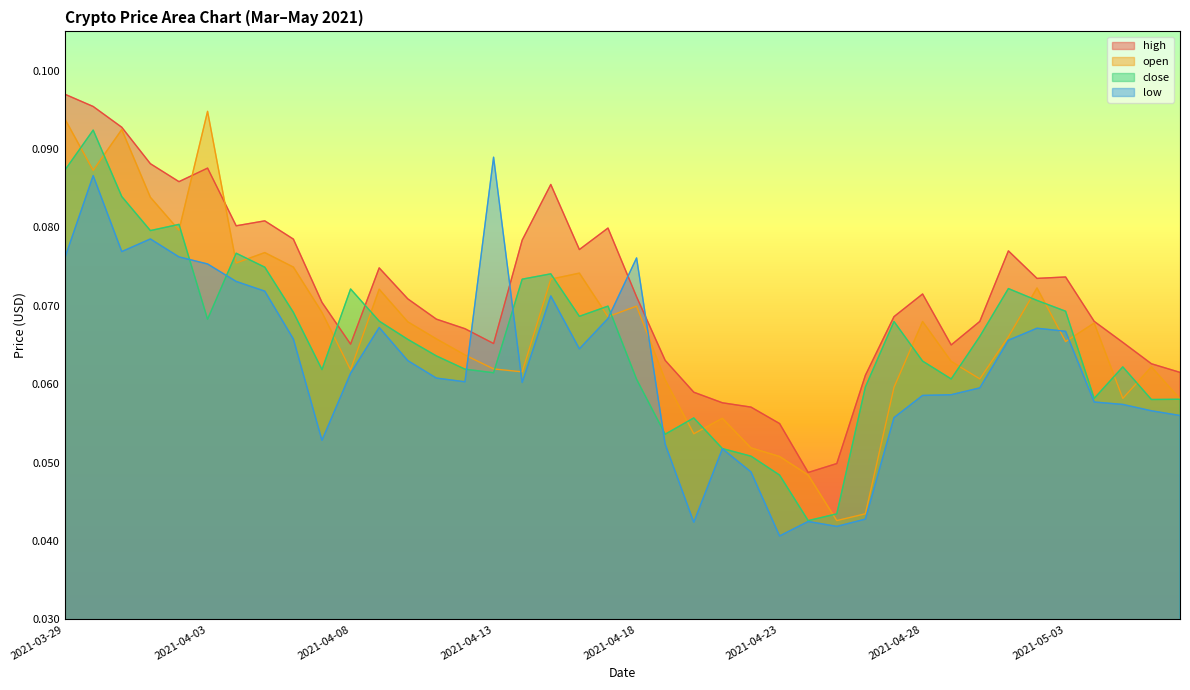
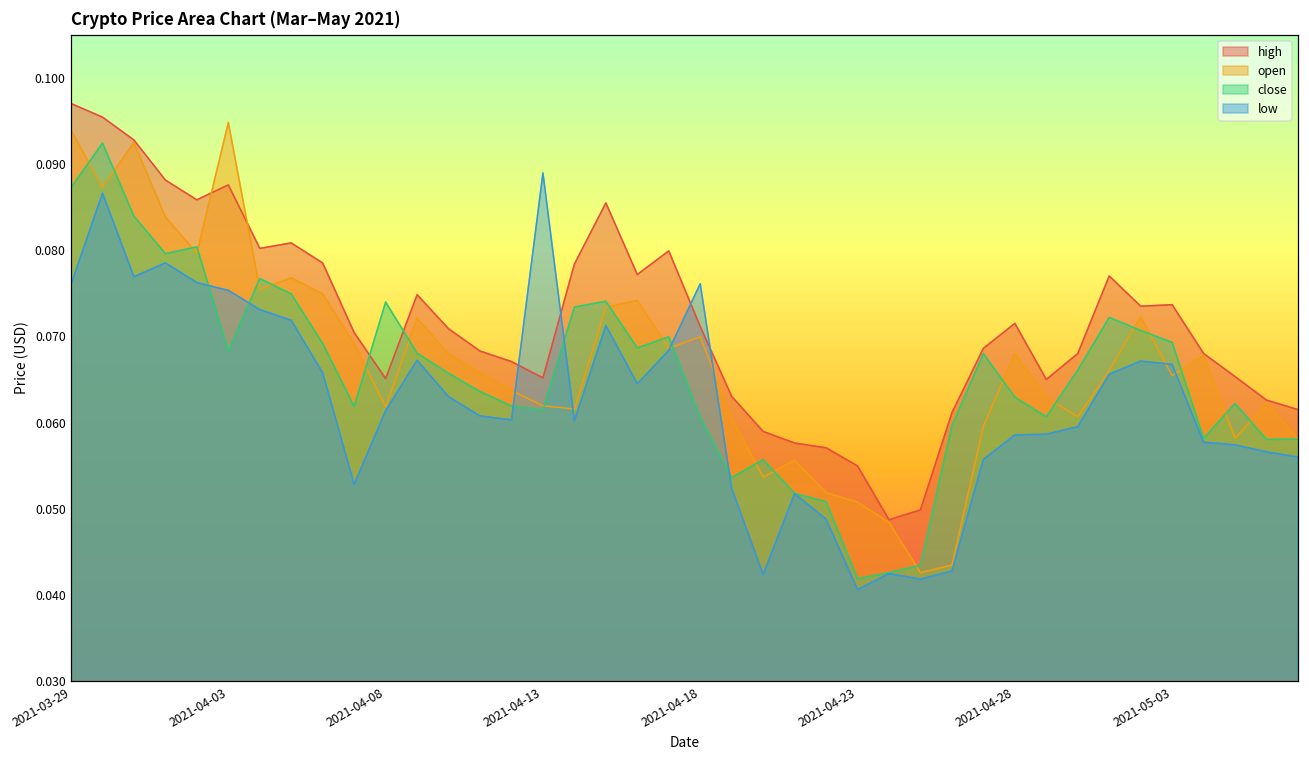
  {
    "high": {
      "2021-03-29": 0.097,
      "2021-04-03": 0.088,
      "2021-04-08": 0.065,
      "2021-04-13": 0.065,
      "2021-04-18": 0.071,
      "2021-04-23": 0.055,
      "2021-04-28": 0.072,
      "2021-05-03": 0.074
    },
    "open": {
      "2021-03-29": 0.094,
      "2021-04-03": 0.095,
      "2021-04-08": 0.062,
      "2021-04-13": 0.062,
      "2021-04-18": 0.070,
      "2021-04-23": 0.051,
      "2021-04-28": 0.068,
      "2021-05-03": 0.065
    },
    "close": {
      "2021-03-29": 0.087,
      "2021-04-03": 0.068,
-     "2021-04-08": 0.072,
+     "2021-04-08": 0.074,
      "2021-04-13": 0.061,
      "2021-04-18": 0.061,
-     "2021-04-23": 0.048,
+     "2021-04-23": 0.042,
      "2021-04-28": 0.063,
      "2021-05-03": 0.069
    },
    "low": {
      "2021-03-29": 0.076,
      "2021-04-03": 0.075,
      "2021-04-08": 0.061,
      "2021-04-13": 0.089,
      "2021-04-18": 0.076,
      "2021-04-23": 0.041,
      "2021-04-28": 0.059,
      "2021-05-03": 0.067
    }
  }
